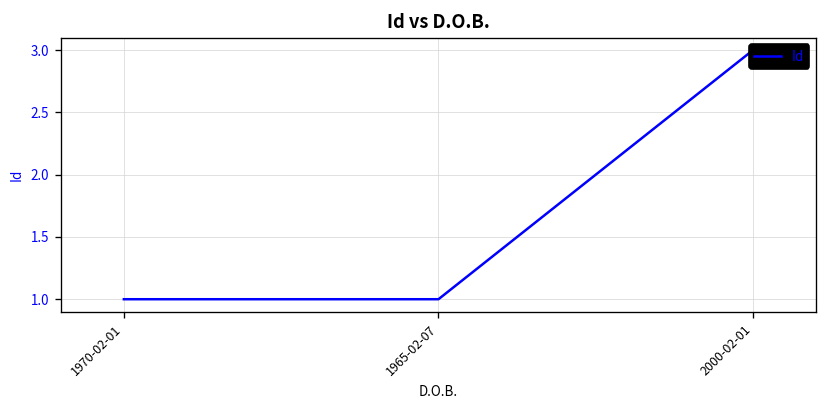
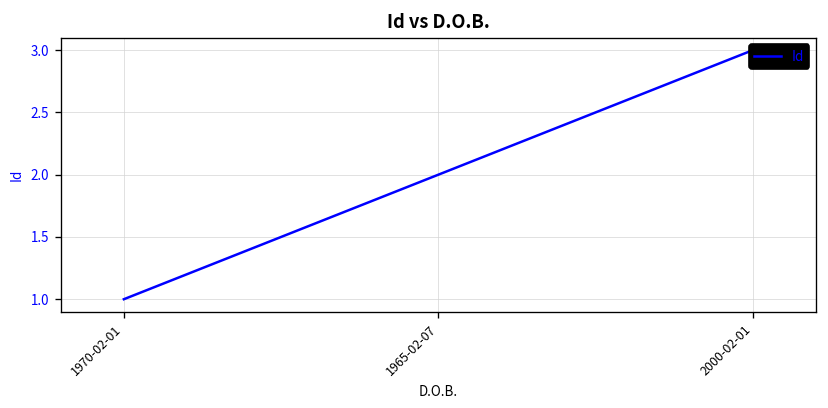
  {
    "1970-02-01": 1,
-   "1965-02-07": 1
+   "1965-02-07": 2
  }
